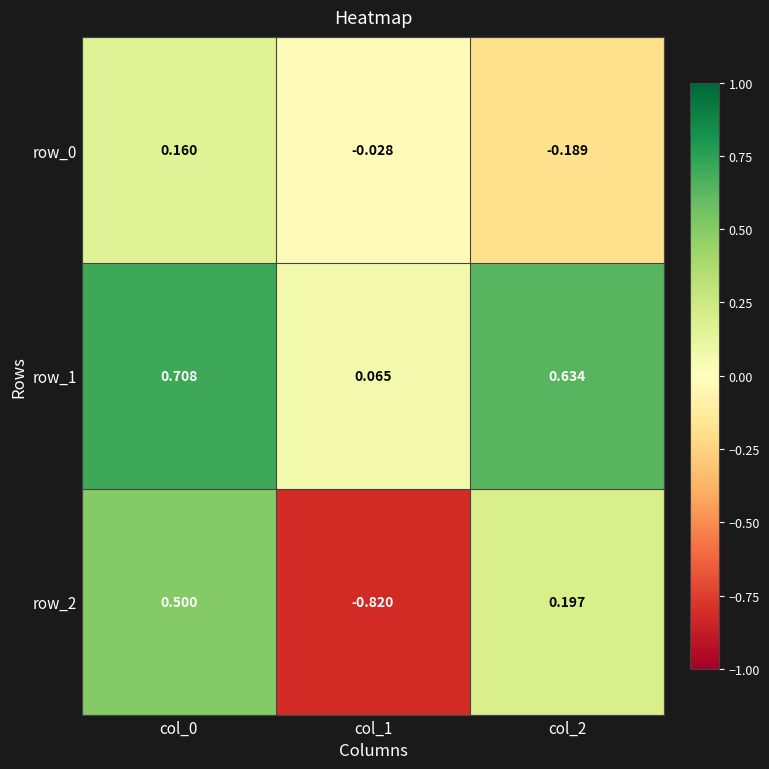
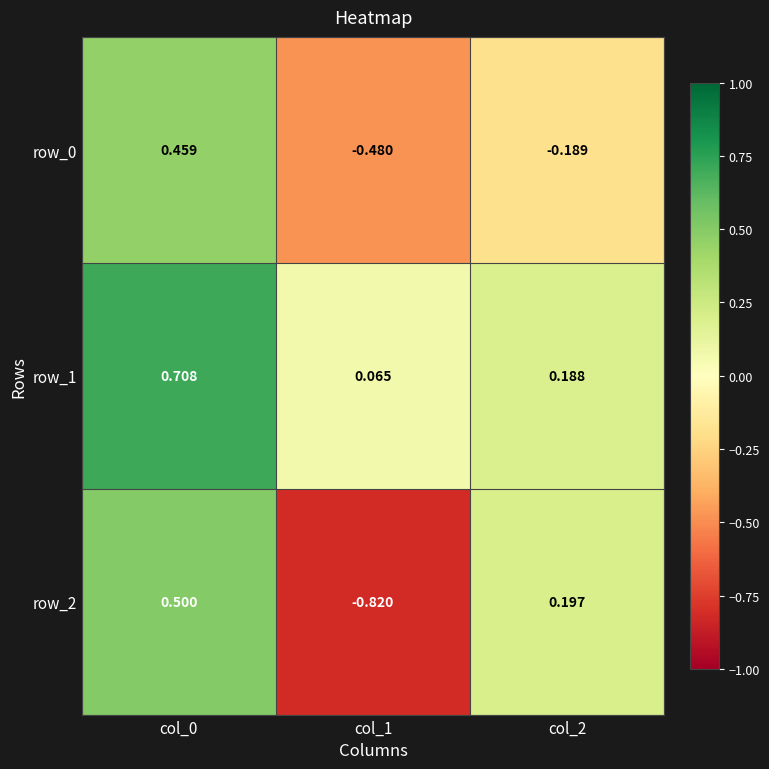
  {
    "row_0": {
-     "col_0": 0.160,
-     "col_1": -0.028,
+     "col_0": 0.459,
+     "col_1": -0.480,
      "col_2": -0.189
    },
    "row_1": {
      "col_0": 0.708,
      "col_1": 0.065,
-     "col_2": 0.634
+     "col_2": 0.188
    },
    "row_2": {
      "col_0": 0.500,
      "col_1": -0.820,
      "col_2": 0.197
    }
  }
